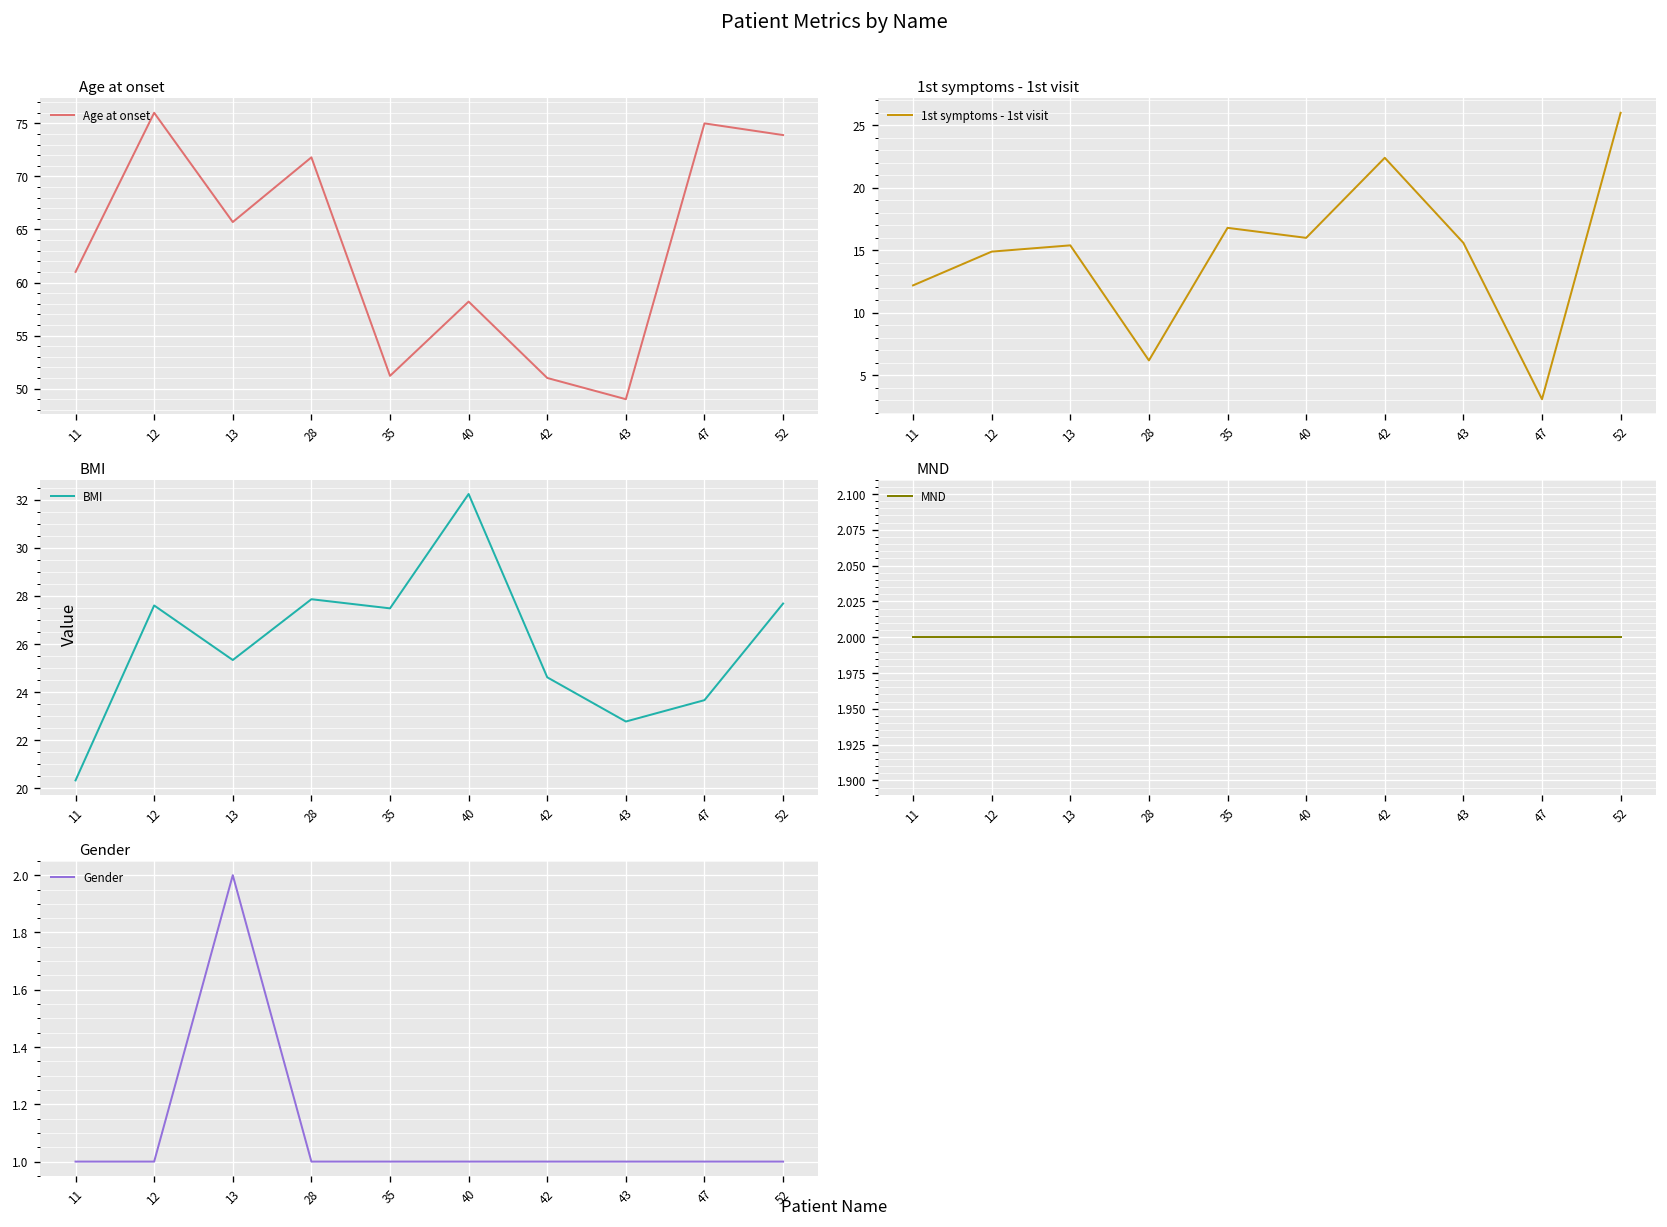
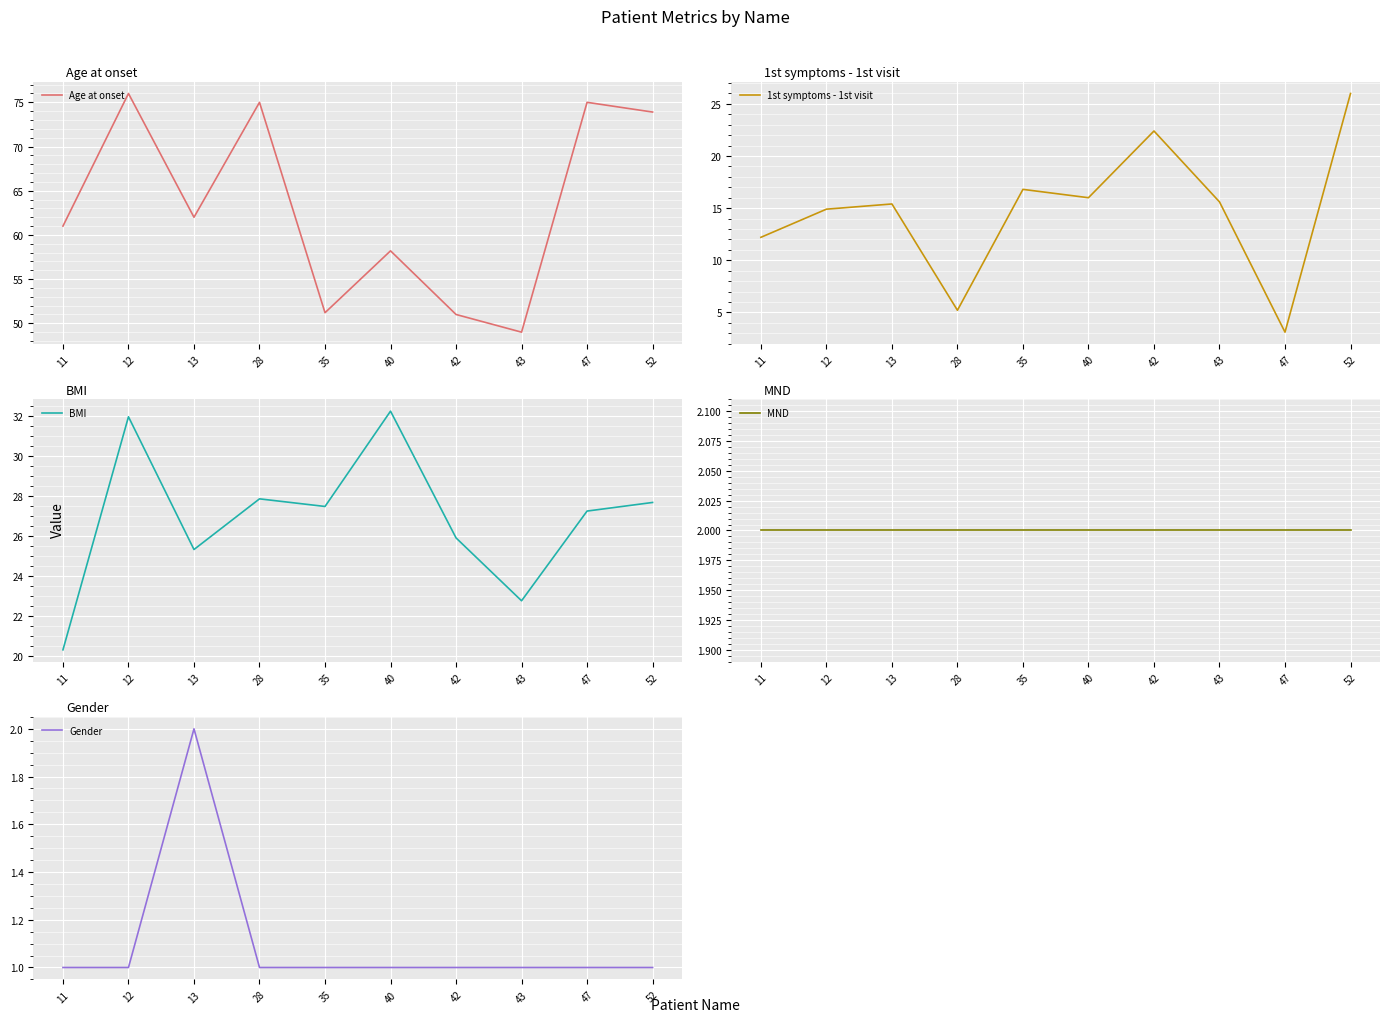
  {
    "Age at onset": {
      "11": 61,
      "12": 76,
-     "13": 66,
-     "28": 72,
+     "13": 62,
+     "28": 75,
      "35": 51,
      "40": 58,
      "42": 51,
      "43": 49,
      "47": 75,
      "52": 74
    },
    "1st symptoms - 1st visit": {
      "11": 12.2,
      "12": 14.9,
      "13": 15.4,
-     "28": 6.2,
+     "28": 5.2,
      "35": 16.8,
      "40": 16.0,
      "42": 22.4,
      "43": 15.6,
      "47": 3.1,
      "52": 26.0
    },
    "BMI": {
      "11": 20.3,
-     "12": 27.6,
+     "12": 32.0,
      "13": 25.3,
      "28": 27.9,
      "35": 27.5,
      "40": 32.2,
-     "42": 24.6,
+     "42": 25.9,
      "43": 22.8,
-     "47": 23.7,
+     "47": 27.3,
      "52": 27.7
    },
    "MND": {
      "11": 2.000,
      "12": 2.000,
      "13": 2.000,
      "28": 2.000,
      "35": 2.000,
      "40": 2.000,
      "42": 2.000,
      "43": 2.000,
      "47": 2.000,
      "52": 2.000
    },
    "Gender": {
      "11": 1.00,
      "12": 1.00,
      "13": 2.00,
      "28": 1.00,
      "35": 1.00,
      "40": 1.00,
      "42": 1.00,
      "43": 1.00,
      "47": 1.00,
      "52": 1.00
    }
  }
